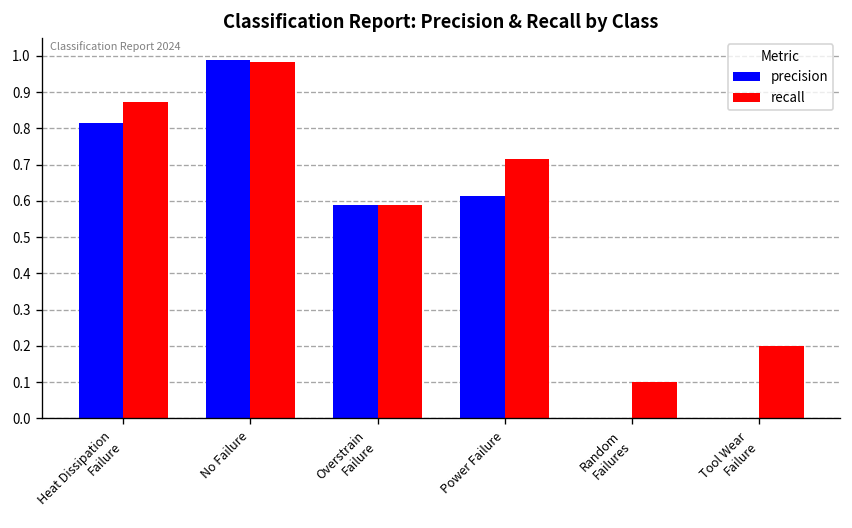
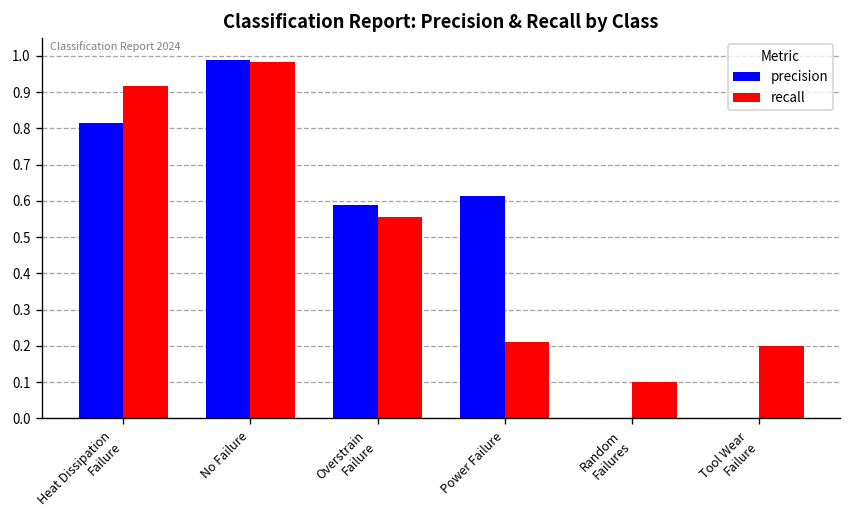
  {
    "precision": {
      "Heat Dissipation Failure": 0.81,
      "No Failure": 0.99,
      "Overstrain Failure": 0.59,
      "Power Failure": 0.61,
      "Random Failures": 0.00,
      "Tool Wear Failure": 0.00
    },
    "recall": {
-     "Heat Dissipation Failure": 0.87,
+     "Heat Dissipation Failure": 0.92,
      "No Failure": 0.98,
-     "Overstrain Failure": 0.59,
-     "Power Failure": 0.71,
+     "Overstrain Failure": 0.55,
+     "Power Failure": 0.21,
      "Random Failures": 0.10,
      "Tool Wear Failure": 0.20
    }
  }
